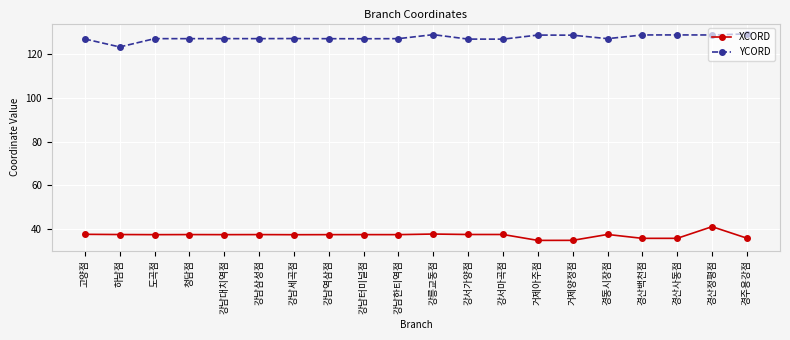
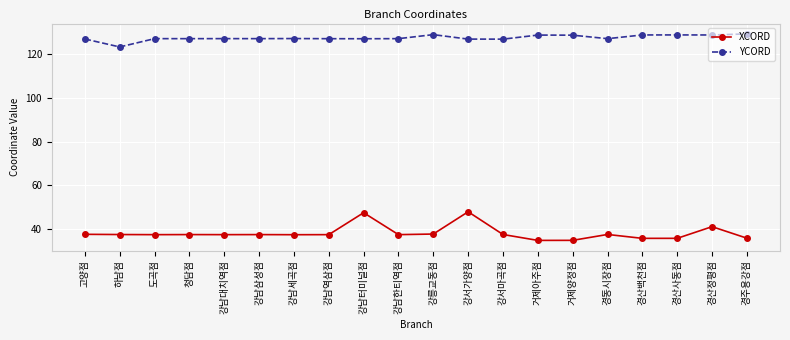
  {
    "XCORD": {
      "고양점": 38,
      "하남점": 38,
      "도곡점": 37,
      "청담점": 38,
      "강남대치역점": 37,
      "강남삼성점": 38,
      "강남세곡점": 37,
      "강남역삼점": 37,
-     "강남터미널점": 38,
+     "강남터미널점": 48,
      "강남한티역점": 37,
      "강릉교동점": 38,
-     "강서가양점": 38,
+     "강서가양점": 48,
      "강서마곡점": 38,
      "거제아주점": 35,
      "거제양정점": 35,
      "경동시장점": 38,
      "경산백천점": 36,
      "경산사동점": 36,
      "경산정평점": 41,
      "경주용강점": 36
    },
    "YCORD": {
      "고양점": 127,
      "하남점": 123,
      "도곡점": 127,
      "청담점": 127,
      "강남대치역점": 127,
      "강남삼성점": 127,
      "강남세곡점": 127,
      "강남역삼점": 127,
      "강남터미널점": 127,
      "강남한티역점": 127,
      "강릉교동점": 129,
      "강서가양점": 127,
      "강서마곡점": 127,
      "거제아주점": 129,
      "거제양정점": 129,
      "경동시장점": 127,
      "경산백천점": 129,
      "경산사동점": 129
    }
  }
